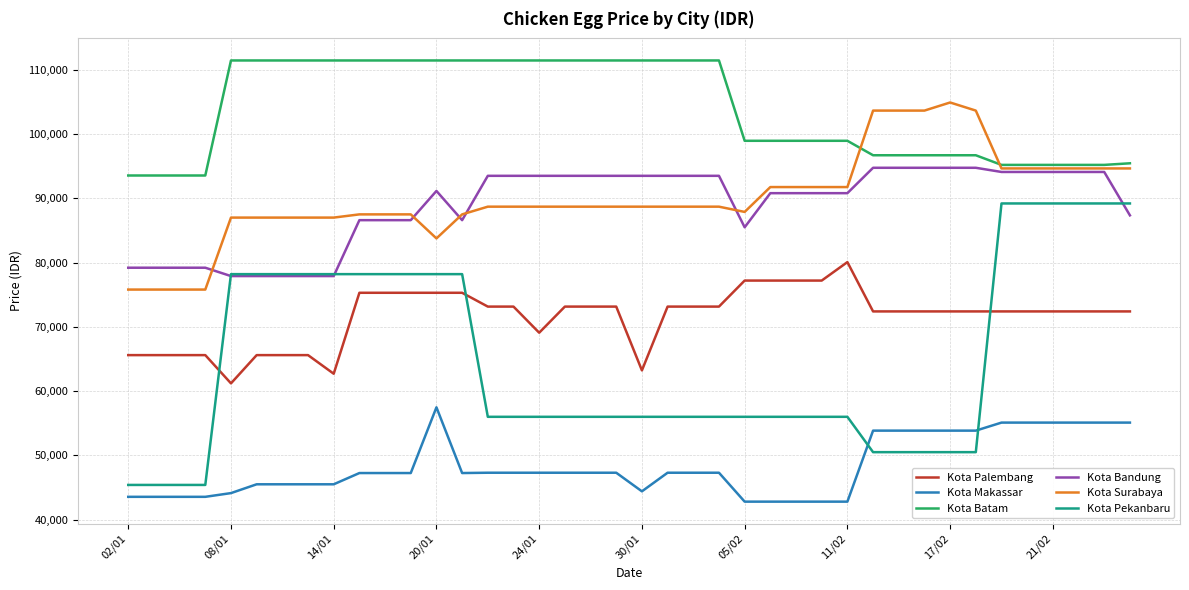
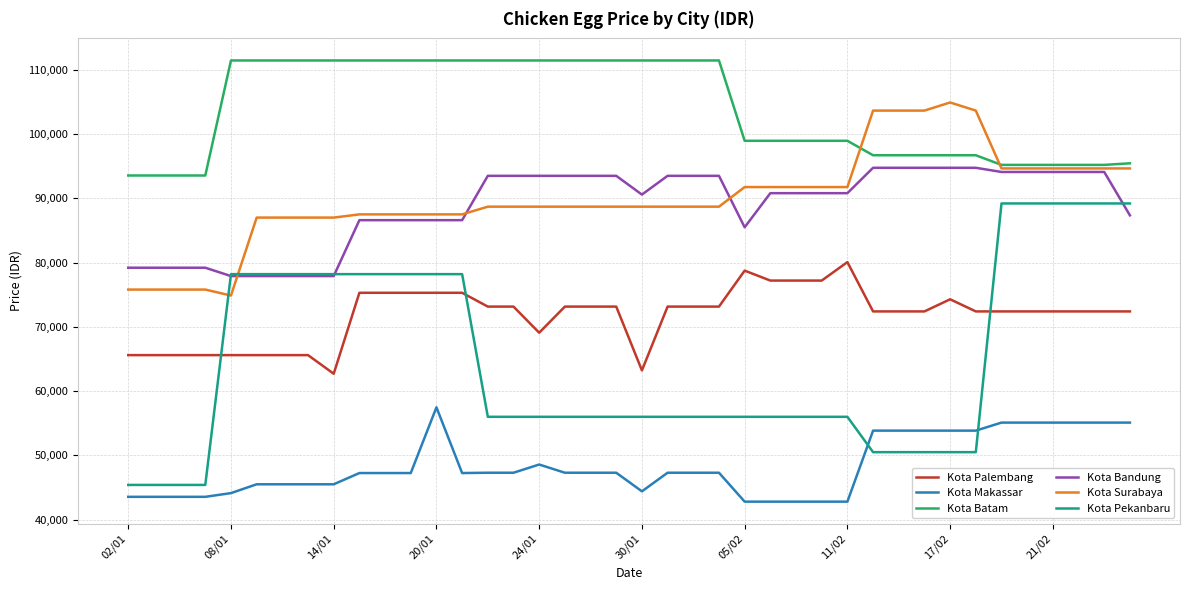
  {
    "Kota Palembang": {
      "02/01": "66,000",
-     "08/01": "61,000",
+     "08/01": "66,000",
      "14/01": "63,000",
      "20/01": "75,000",
      "24/01": "69,000",
      "30/01": "63,000",
-     "05/02": "77,000",
+     "05/02": "79,000",
      "11/02": "80,000",
-     "17/02": "72,000",
+     "17/02": "74,000",
      "21/02": "72,000"
    },
    "Kota Makassar": {
      "02/01": "44,000",
      "08/01": "44,000",
      "14/01": "46,000",
      "20/01": "57,000",
-     "24/01": "47,000",
+     "24/01": "49,000",
      "30/01": "44,000",
      "05/02": "43,000",
      "11/02": "43,000",
      "17/02": "54,000",
      "21/02": "55,000"
    },
    "Kota Bandung": {
      "02/01": "79,000",
-     "20/01": "91,000",
+     "20/01": "87,000",
      "24/01": "94,000",
-     "30/01": "94,000",
+     "30/01": "91,000",
      "05/02": "85,000",
      "11/02": "91,000",
      "17/02": "95,000",
      "21/02": "94,000"
    },
    "Kota Surabaya": {
      "02/01": "76,000",
-     "08/01": "87,000",
+     "08/01": "75,000",
      "14/01": "87,000",
-     "20/01": "84,000",
+     "20/01": "88,000",
      "24/01": "89,000",
      "30/01": "89,000",
-     "05/02": "88,000",
+     "05/02": "92,000",
      "11/02": "92,000",
      "17/02": "105,000",
      "21/02": "95,000"
    }
  }
